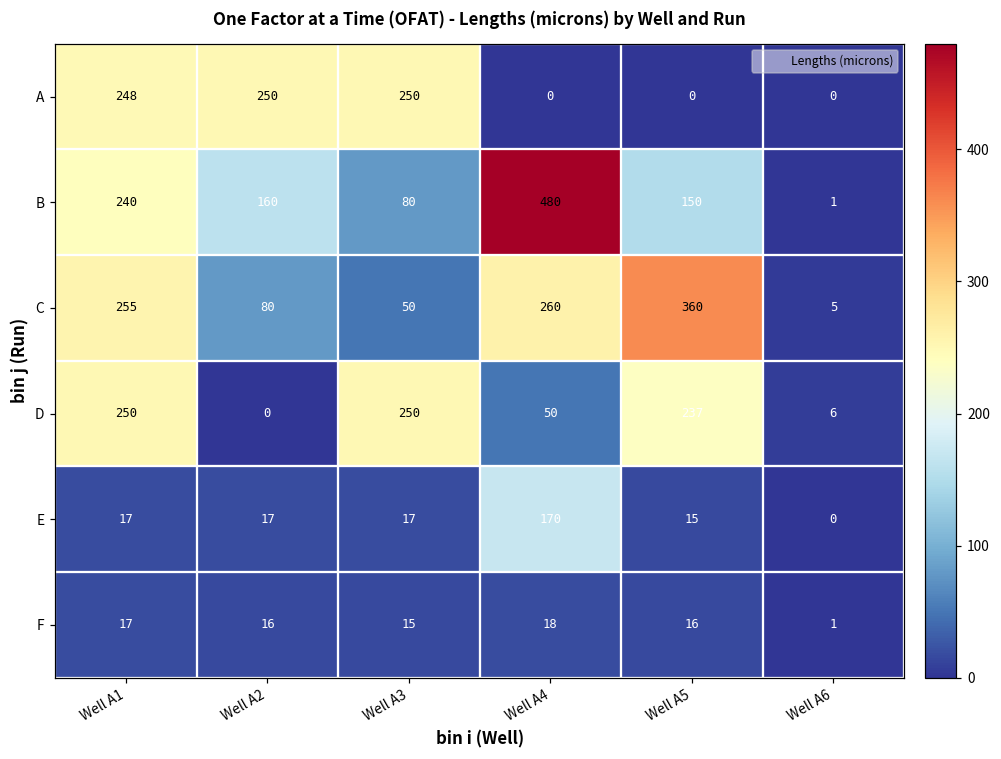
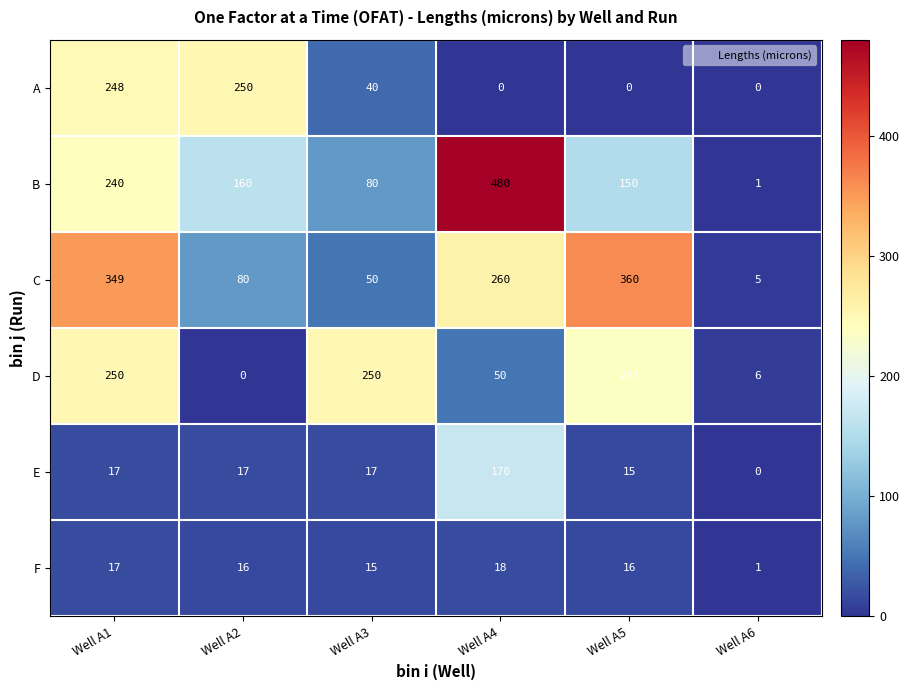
  {
    "A": {
      "Well A1": 248,
      "Well A2": 250,
-     "Well A3": 250,
+     "Well A3": 40,
      "Well A4": 0,
      "Well A5": 0,
      "Well A6": 0
    },
    "B": {
      "Well A1": 240,
      "Well A2": 160,
      "Well A3": 80,
      "Well A4": 480,
      "Well A5": 150,
      "Well A6": 1
    },
    "C": {
-     "Well A1": 255,
+     "Well A1": 349,
      "Well A2": 80,
      "Well A3": 50,
      "Well A4": 260,
      "Well A5": 360,
      "Well A6": 5
    },
    "D": {
      "Well A1": 250,
      "Well A2": 0,
      "Well A3": 250,
      "Well A4": 50,
      "Well A5": 237,
      "Well A6": 6
    },
    "E": {
      "Well A1": 17,
      "Well A2": 17,
      "Well A3": 17,
      "Well A4": 170,
      "Well A5": 15,
      "Well A6": 0
    },
    "F": {
      "Well A1": 17,
      "Well A2": 16,
      "Well A3": 15,
      "Well A4": 18,
      "Well A5": 16,
      "Well A6": 1
    }
  }
